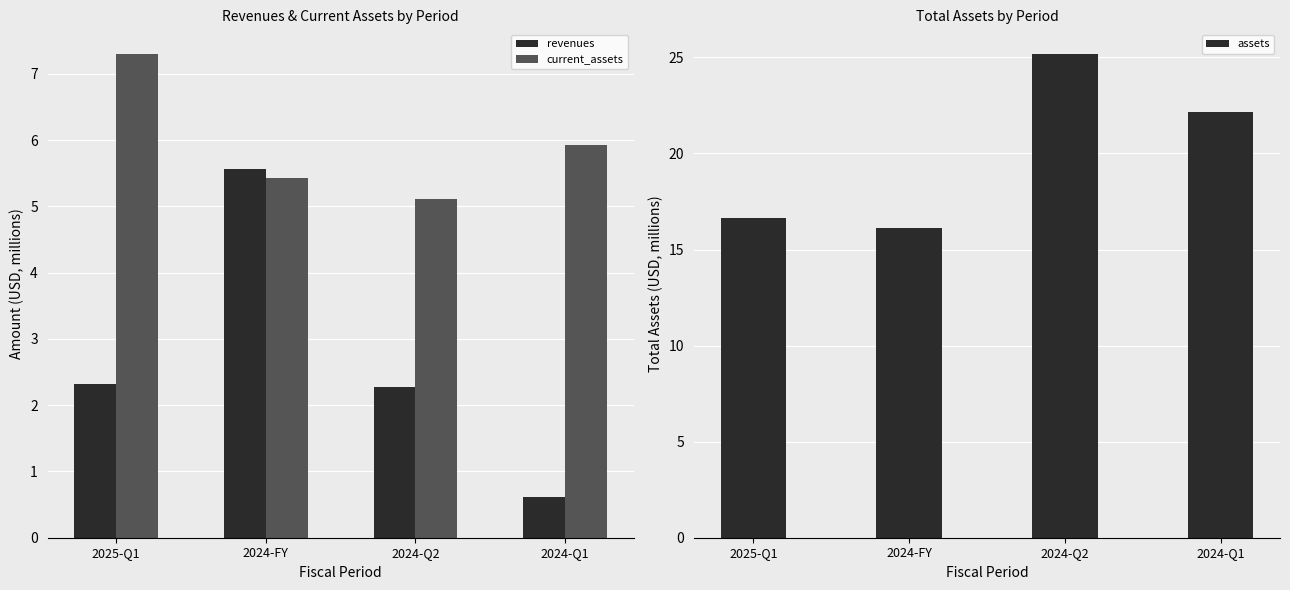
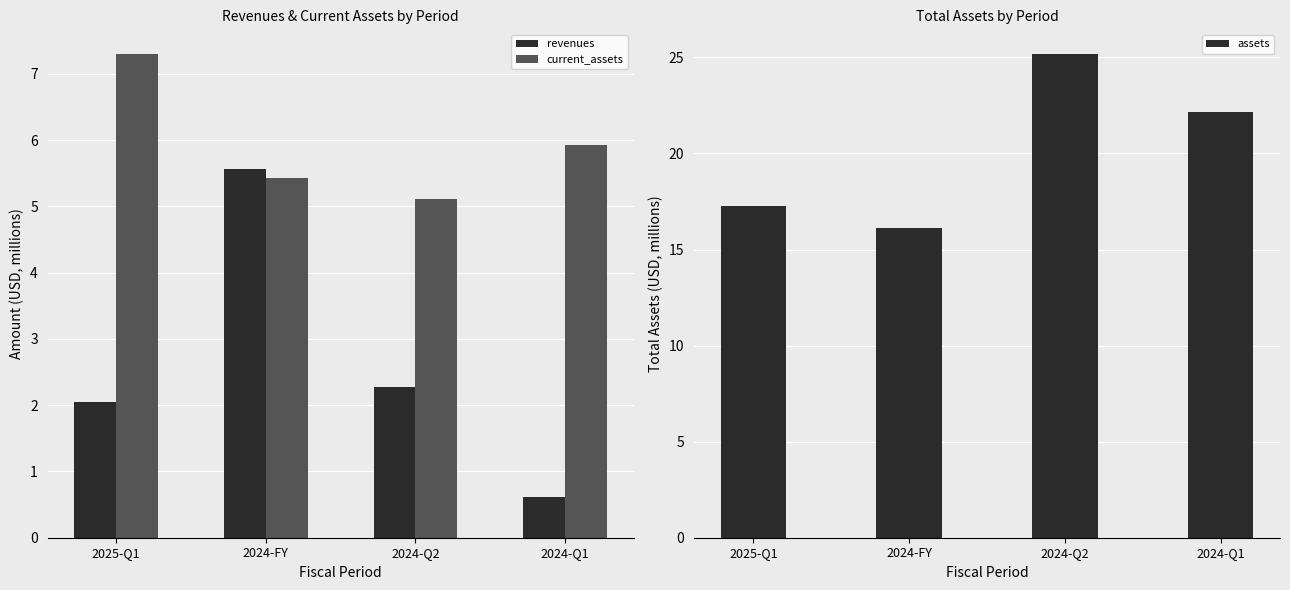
  {
    "Revenues & Current Assets by Period": {
      "revenues": {
-       "2025-Q1": 2.3,
+       "2025-Q1": 2.0,
        "2024-FY": 5.6,
        "2024-Q2": 2.3,
        "2024-Q1": 0.6
      },
      "current_assets": {
        "2025-Q1": 7.3,
        "2024-FY": 5.4,
        "2024-Q2": 5.1,
        "2024-Q1": 5.9
      }
    },
    "Total Assets by Period": {
-     "2025-Q1": 16.6,
+     "2025-Q1": 17.3,
      "2024-FY": 16.1,
      "2024-Q2": 25.2,
      "2024-Q1": 22.2
    }
  }
